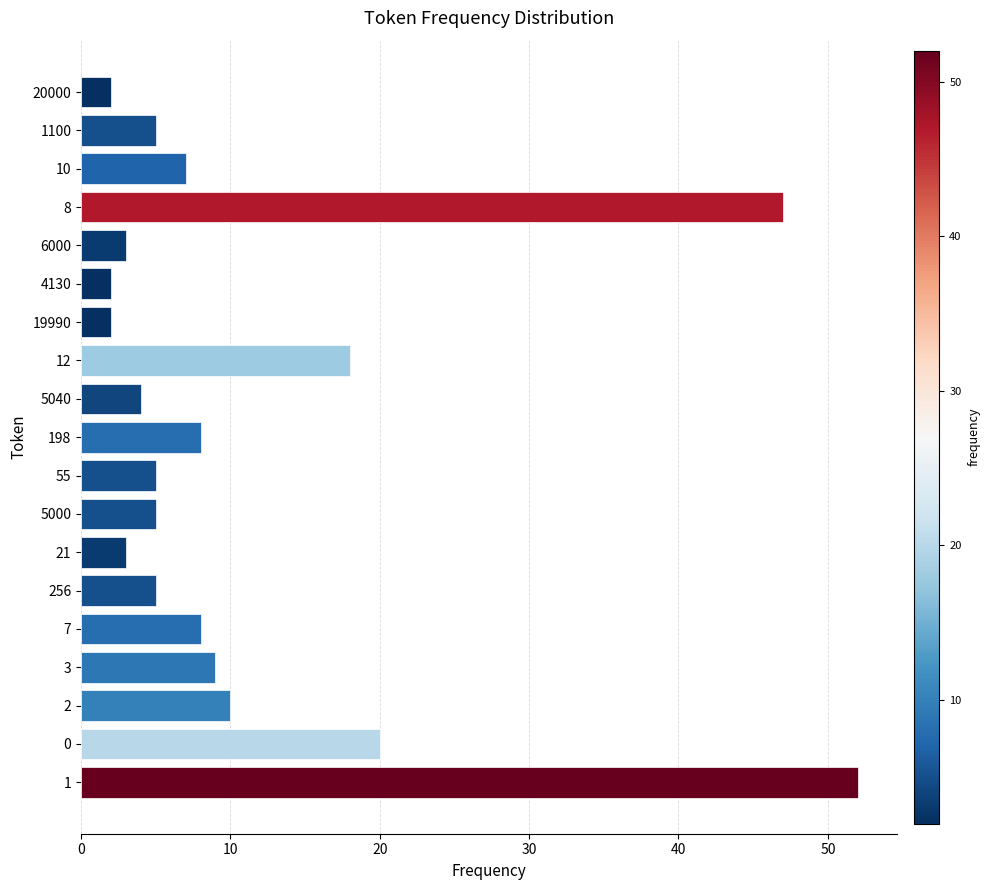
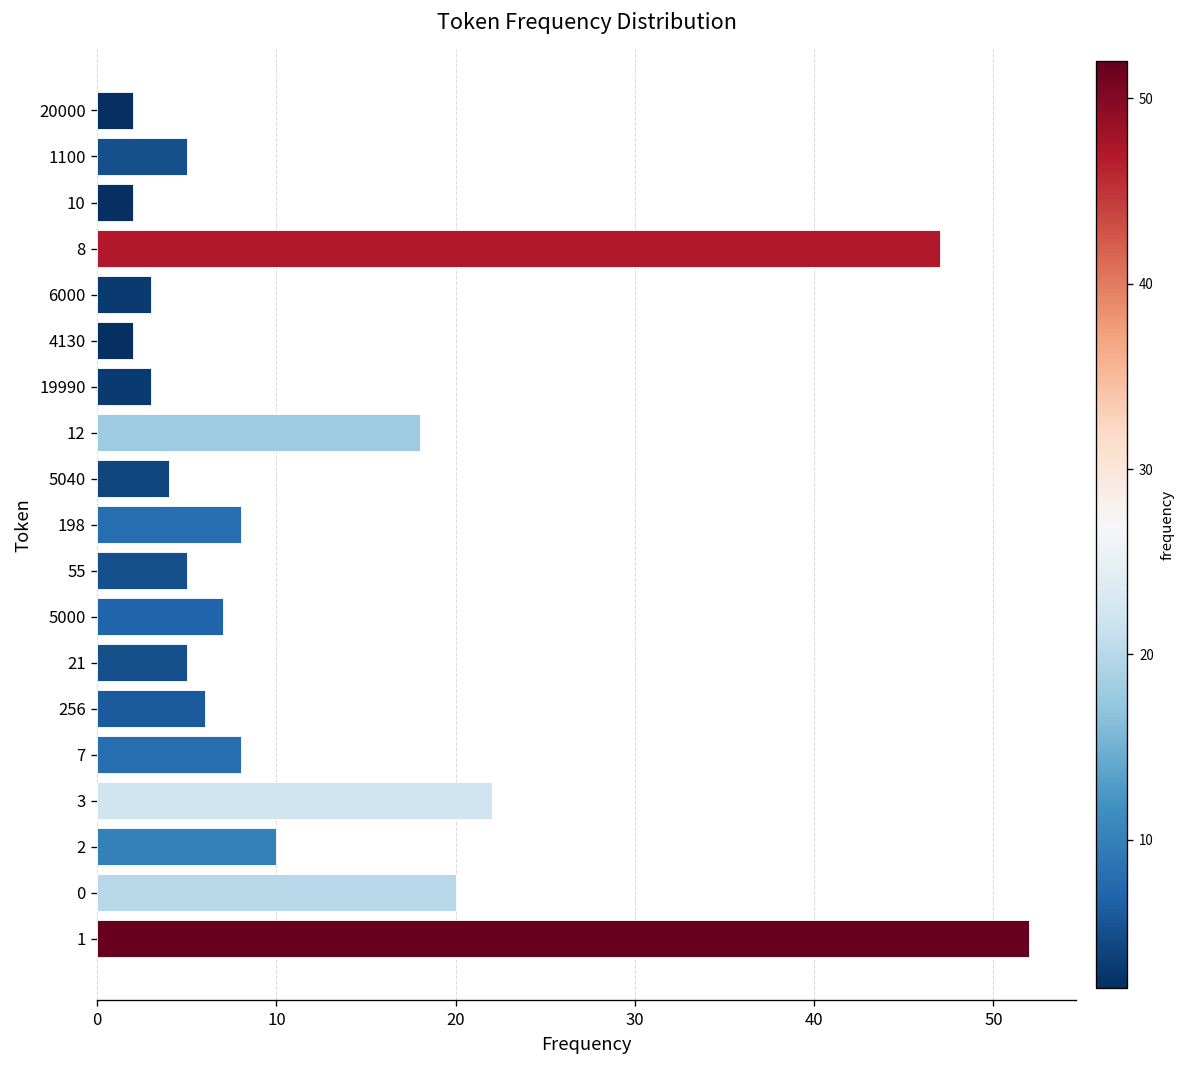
  {
    "20000": 2,
    "1100": 5,
-   "10": 7,
+   "10": 2,
    "8": 47,
    "6000": 3,
    "4130": 2,
-   "19990": 2,
+   "19990": 3,
    "12": 18,
    "5040": 4,
    "198": 8,
    "55": 5,
-   "5000": 5,
-   "21": 3,
-   "256": 5,
+   "5000": 7,
+   "21": 5,
+   "256": 6,
    "7": 8,
-   "3": 9,
+   "3": 22,
    "2": 10,
    "0": 20,
    "1": 52
  }
